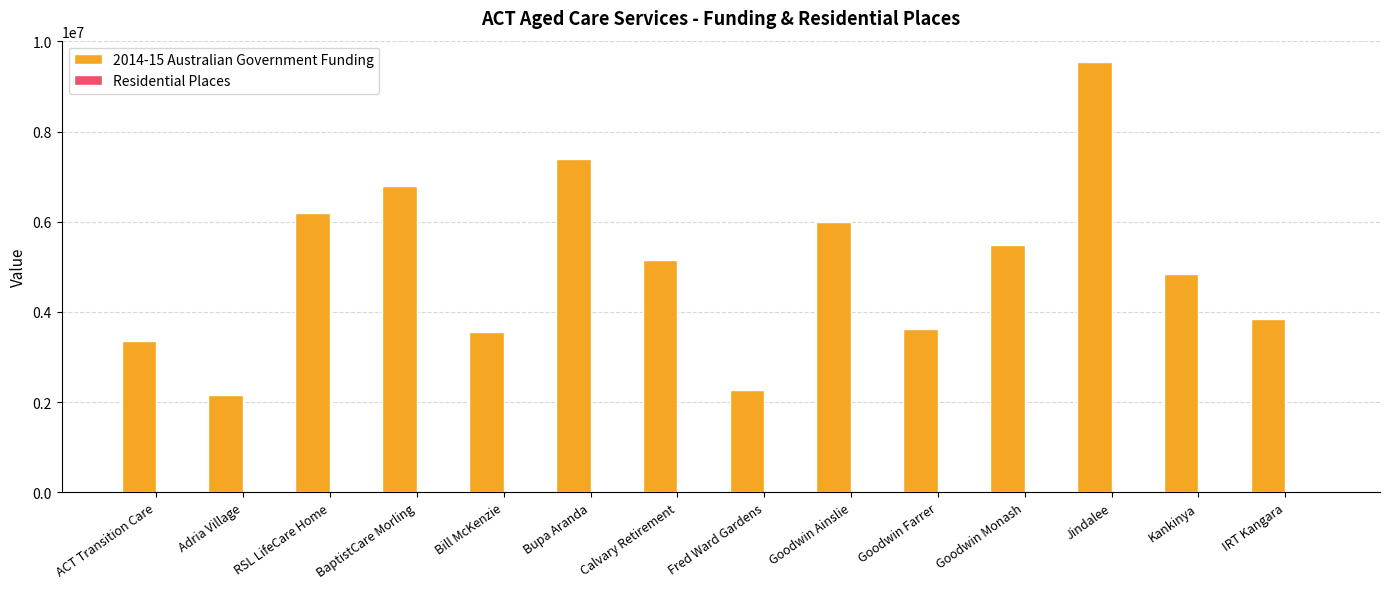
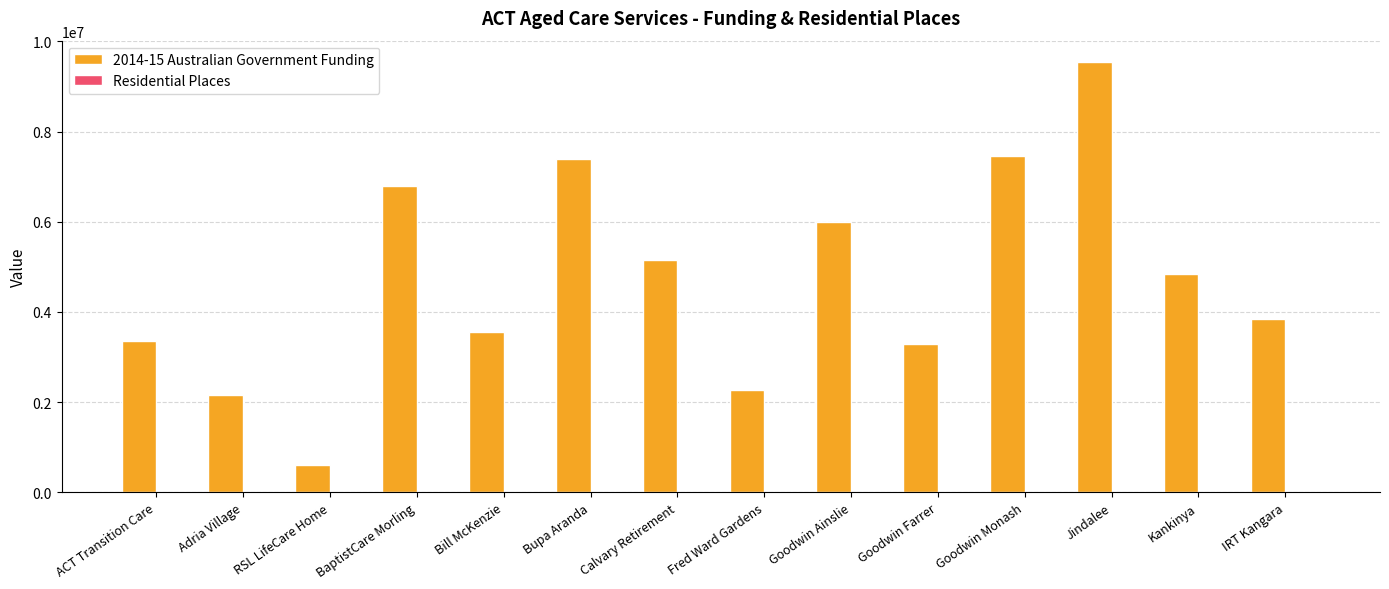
  {
    "2014-15 Australian Government Funding": {
      "ACT Transition Care": 3400000,
      "Adria Village": 2200000,
-     "RSL LifeCare Home": 6200000,
+     "RSL LifeCare Home": 600000,
      "BaptistCare Morling": 6800000,
      "Bill McKenzie": 3500000,
      "Bupa Aranda": 7400000,
      "Calvary Retirement": 5100000,
      "Fred Ward Gardens": 2300000,
      "Goodwin Ainslie": 6000000,
-     "Goodwin Farrer": 3600000,
-     "Goodwin Monash": 5500000,
+     "Goodwin Farrer": 3300000,
+     "Goodwin Monash": 7500000,
      "Jindalee": 9500000,
      "Kankinya": 4800000,
      "IRT Kangara": 3900000
    },
    "Residential Places": {
      "ACT Transition Care": 0,
      "RSL LifeCare Home": 0
    }
  }
